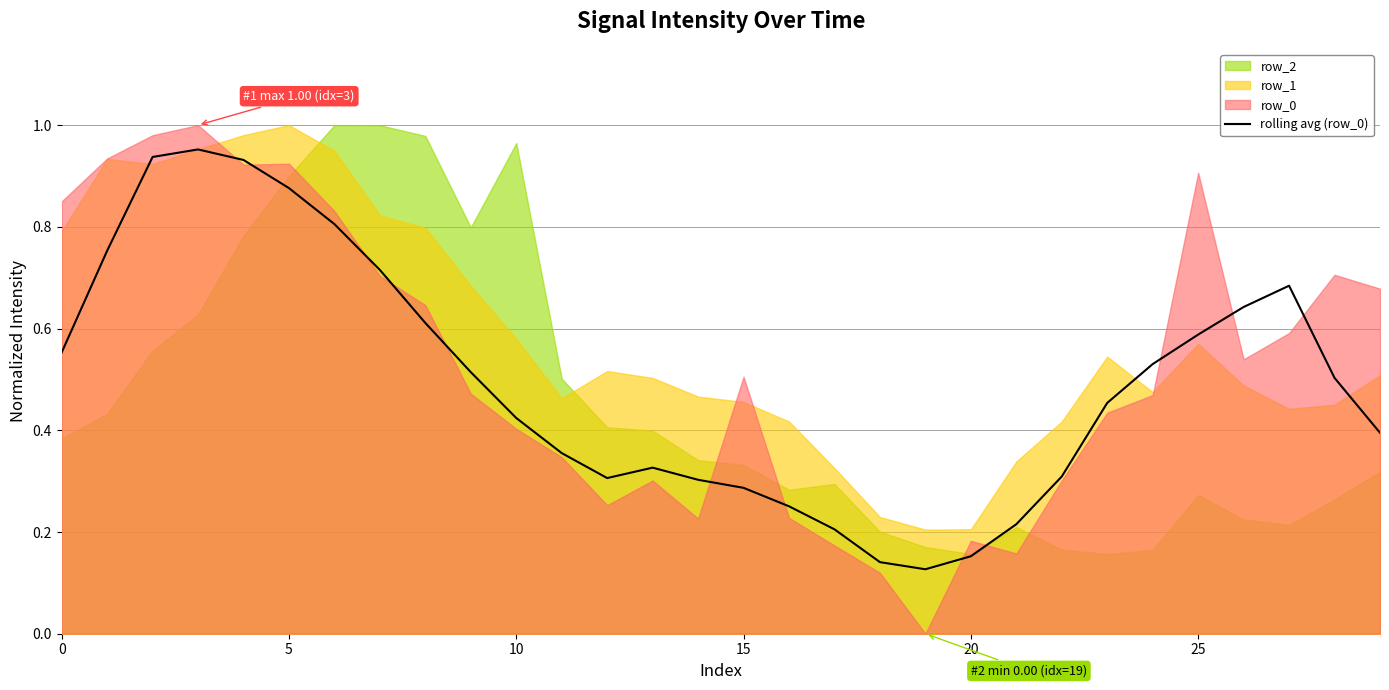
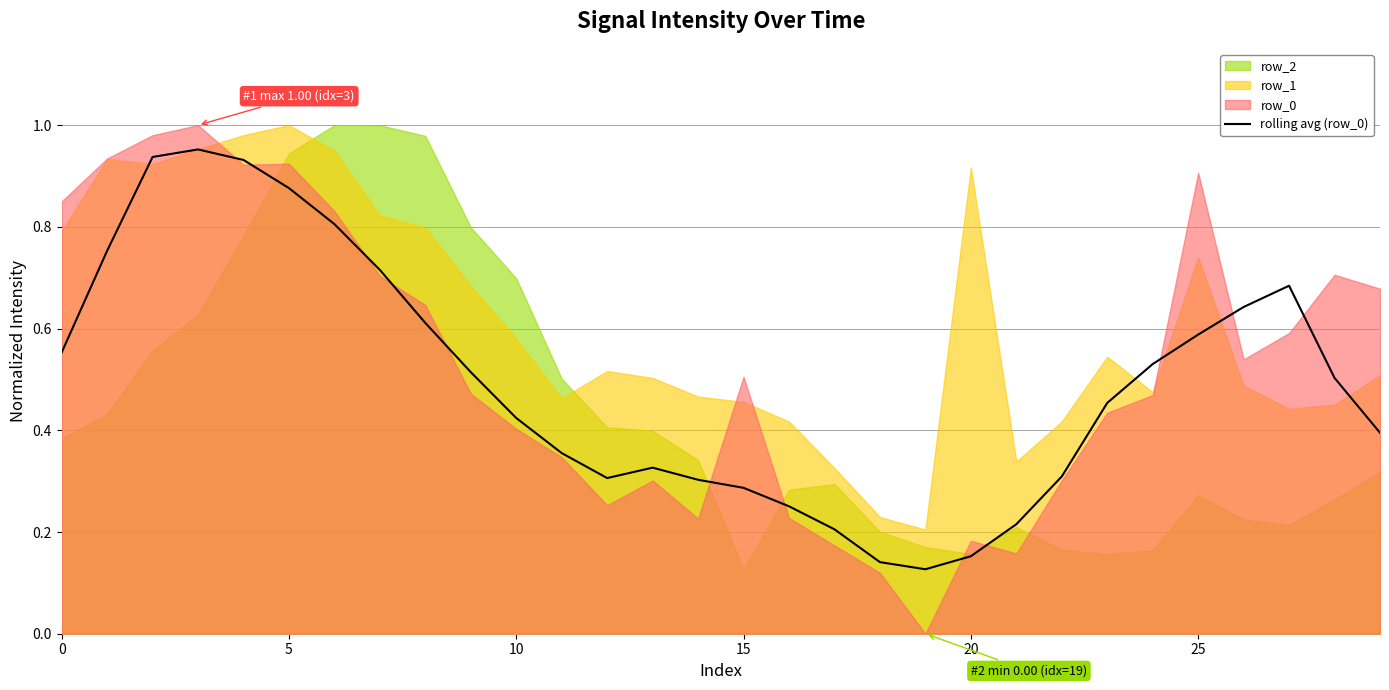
  {
    "rolling avg (row_0)": {
      "0": 0.55,
      "5": 0.88,
      "10": 0.42,
      "15": 0.29,
      "25": 0.59
    },
    "row_2": {
      "0": 0.38,
-     "5": 0.90,
-     "10": 0.96,
-     "15": 0.33,
+     "5": 0.94,
+     "10": 0.70,
+     "15": 0.13,
      "25": 0.27
    },
    "row_1": {
      "0": 0.79,
      "5": 1.00,
      "10": 0.58,
      "15": 0.46,
-     "20": 0.21,
-     "25": 0.57
+     "20": 0.92,
+     "25": 0.74
    },
    "row_0": {
      "0": 0.85,
      "5": 0.92,
      "10": 0.40,
      "15": 0.51,
      "20": 0.18,
      "25": 0.91
    }
  }
